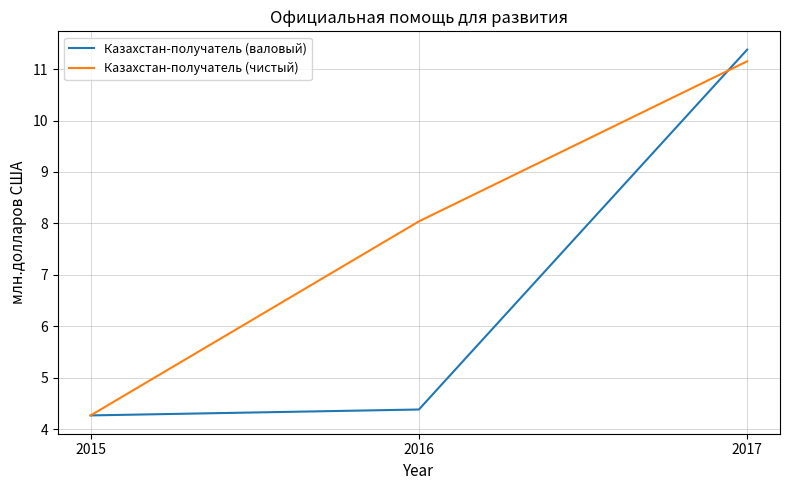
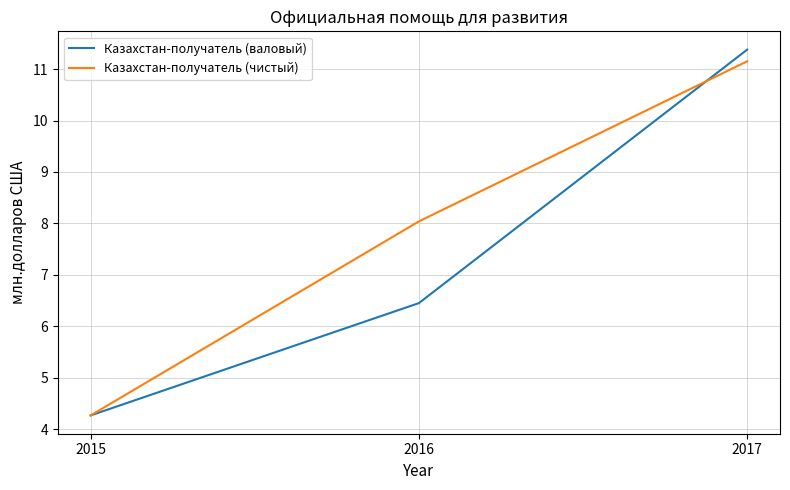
  {
    "Казахстан-получатель (валовый)": {
-     "2016": 4.4,
+     "2016": 6.4,
      "2017": 11.4
    },
    "Казахстан-получатель (чистый)": {
      "2016": 8.0,
      "2017": 11.2
    }
  }
